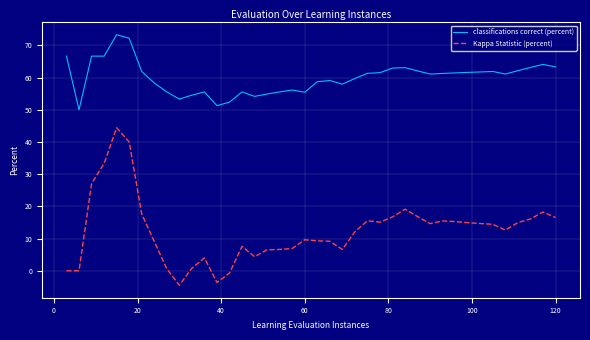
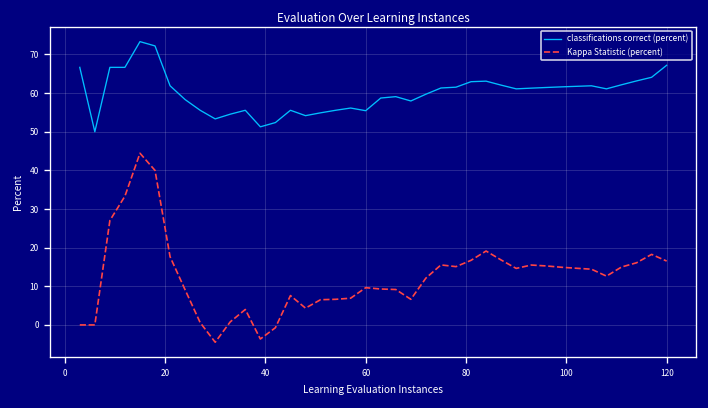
  {
    "classifications correct (percent)": {
      "60": 55,
-     "120": 63
+     "120": 67
    },
    "Kappa Statistic (percent)": {
      "60": 10,
      "120": 17
    }
  }
